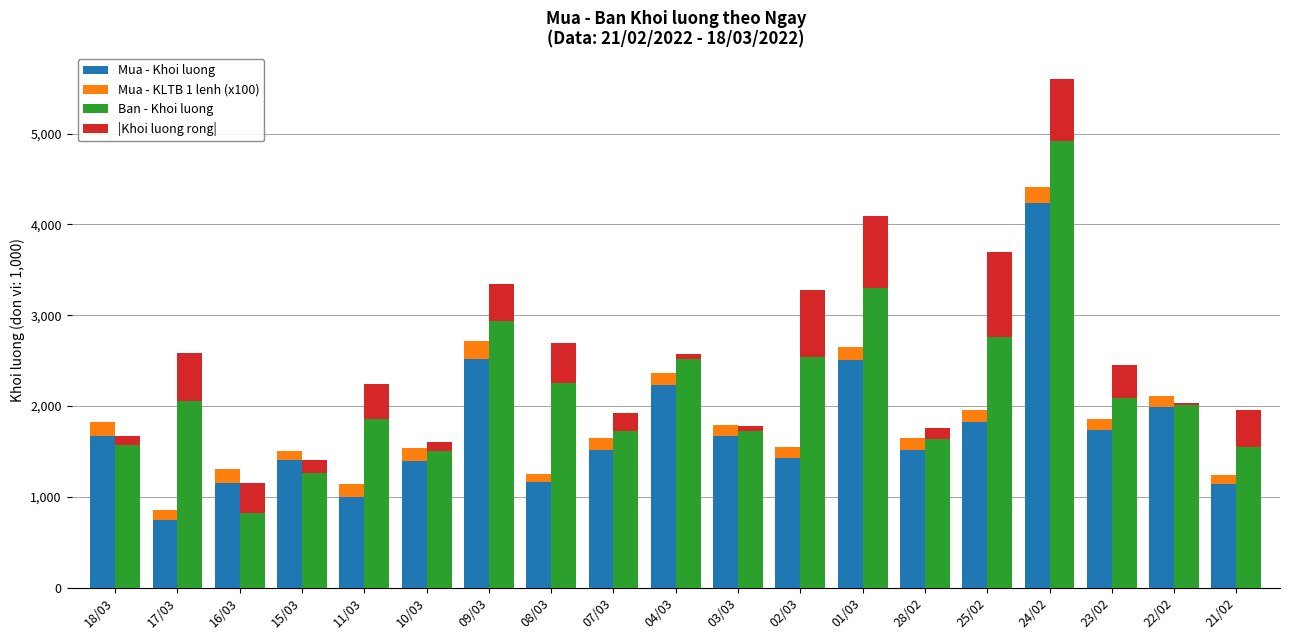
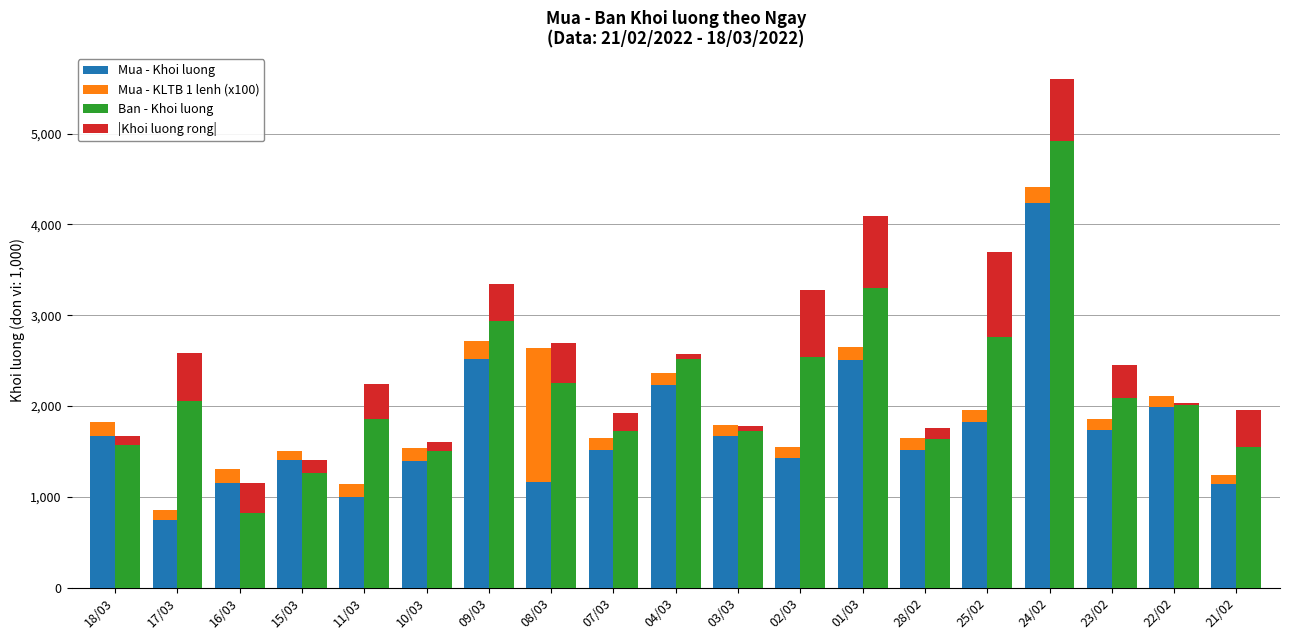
  {
    "Mua - Khoi luong": {
      "18/03": "1,700",
      "17/03": "800",
      "16/03": "1,200",
      "15/03": "1,400",
      "11/03": "1,000",
      "10/03": "1,400",
      "09/03": "2,500",
      "08/03": "1,200",
      "07/03": "1,500",
      "04/03": "2,200",
      "03/03": "1,700",
      "02/03": "1,400",
      "01/03": "2,500",
      "28/02": "1,500",
      "25/02": "1,800",
      "24/02": "4,200",
      "23/02": "1,700",
      "22/02": "2,000",
      "21/02": "1,100"
    },
    "Mua - KLTB 1 lenh (x100)": {
      "18/03": "200",
      "17/03": "100",
      "16/03": "200",
      "15/03": "100",
      "11/03": "100",
      "10/03": "100",
      "09/03": "200",
-     "08/03": "100",
+     "08/03": "1,500",
      "07/03": "100",
      "04/03": "100",
      "03/03": "100",
      "02/03": "100",
      "01/03": "100",
      "28/02": "100",
      "25/02": "100",
      "24/02": "200",
      "23/02": "100",
      "22/02": "100",
      "21/02": "100"
    },
    "Ban - Khoi luong": {
      "18/03": "1,600",
      "17/03": "2,100",
      "16/03": "800",
      "15/03": "1,300",
      "11/03": "1,900",
      "10/03": "1,500",
      "09/03": "2,900",
      "08/03": "2,300",
      "07/03": "1,700",
      "04/03": "2,500",
      "03/03": "1,700",
      "02/03": "2,500",
      "01/03": "3,300",
      "28/02": "1,600",
      "25/02": "2,800",
      "24/02": "4,900",
      "23/02": "2,100",
      "22/02": "2,000",
      "21/02": "1,600"
    },
    "|Khoi luong rong|": {
      "18/03": "100",
      "17/03": "500",
      "16/03": "300",
      "15/03": "100",
      "11/03": "400",
      "10/03": "100",
      "09/03": "400",
      "08/03": "400",
      "07/03": "200",
      "04/03": "0",
      "03/03": "100",
      "02/03": "700",
      "01/03": "800",
      "28/02": "100",
      "25/02": "900",
      "24/02": "700",
      "23/02": "400",
      "21/02": "400"
    }
  }
